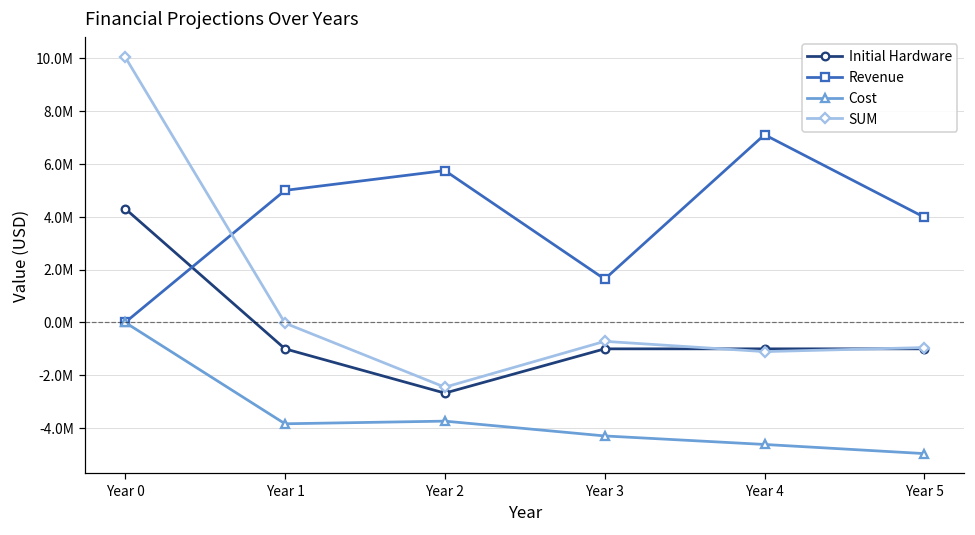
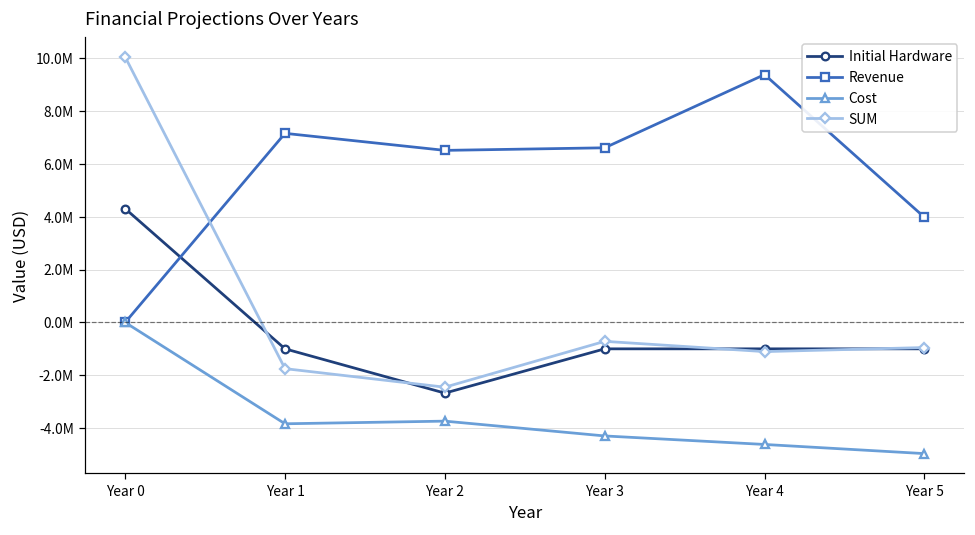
  {
    "Initial Hardware": {
      "Year 0": 4300000,
      "Year 1": -1000000,
      "Year 2": -2700000,
      "Year 3": -1000000
    },
    "Revenue": {
-     "Year 1": 5000000,
-     "Year 2": 5800000,
-     "Year 3": 1600000,
-     "Year 4": 7100000,
+     "Year 1": 7200000,
+     "Year 2": 6500000,
+     "Year 3": 6600000,
+     "Year 4": 9400000,
      "Year 5": 4000000
    },
    "Cost": {
      "Year 1": -3800000,
      "Year 2": -3700000,
      "Year 3": -4300000,
      "Year 4": -4600000,
      "Year 5": -5000000
    },
    "SUM": {
      "Year 0": 10100000,
-     "Year 1": 0,
+     "Year 1": -1800000,
      "Year 2": -2500000,
      "Year 3": -700000
    }
  }
